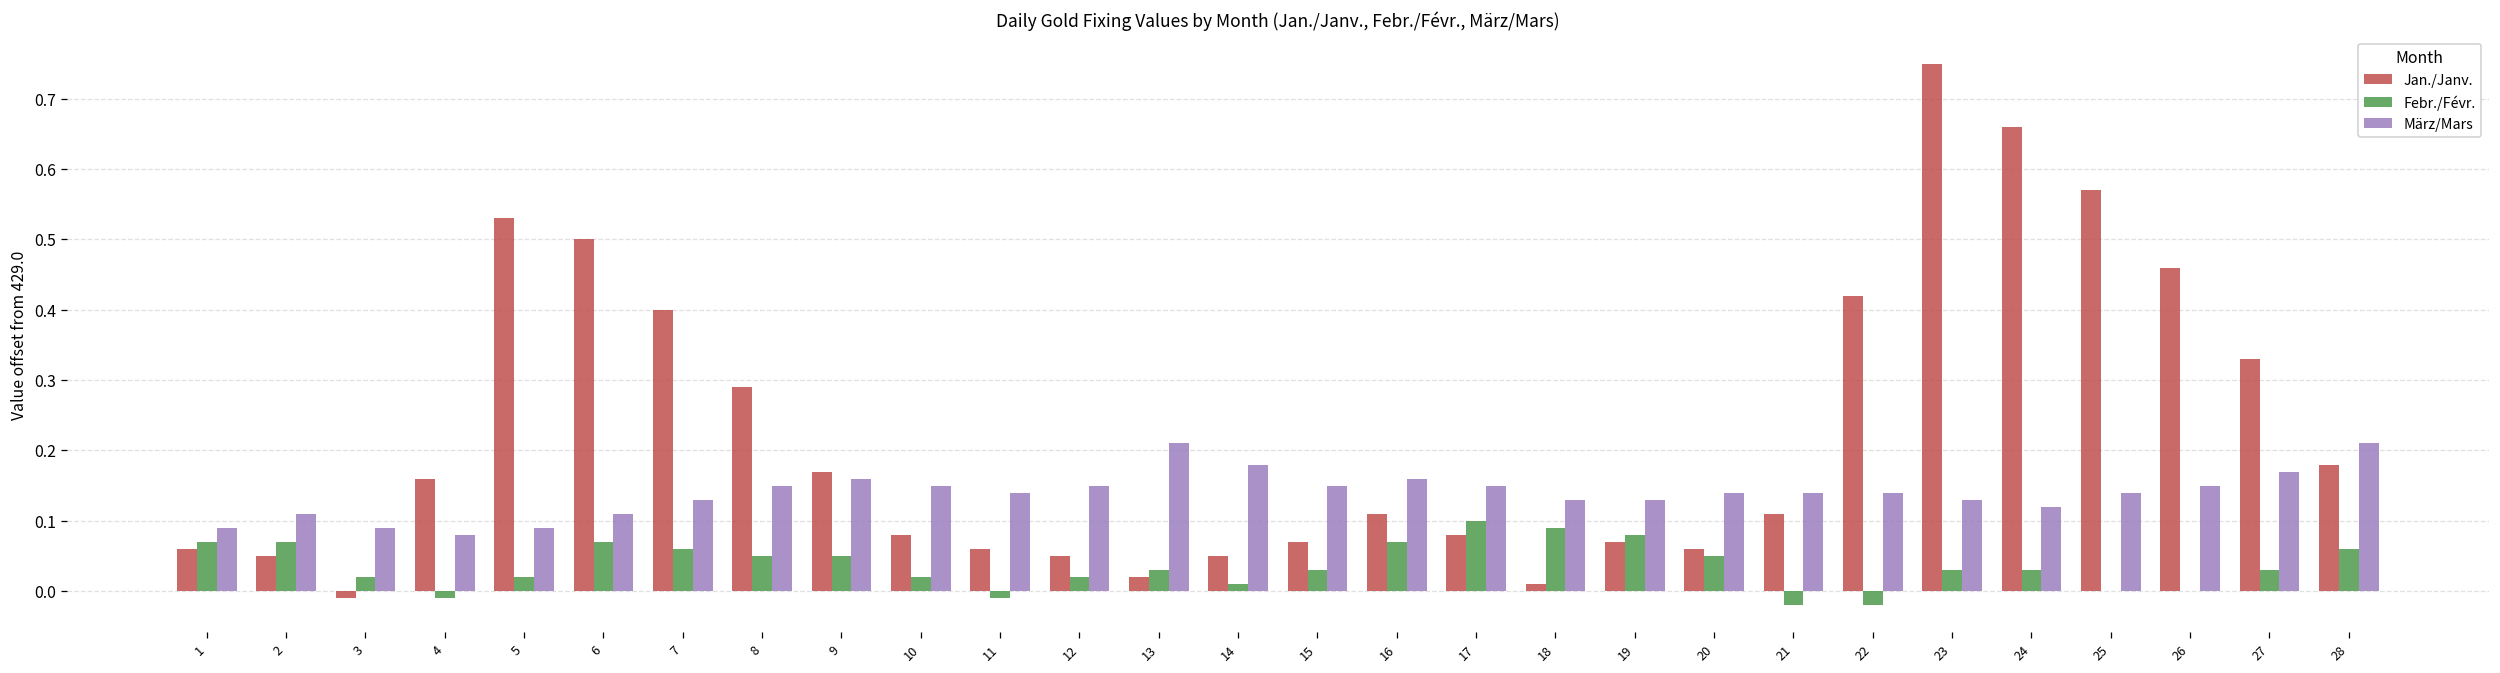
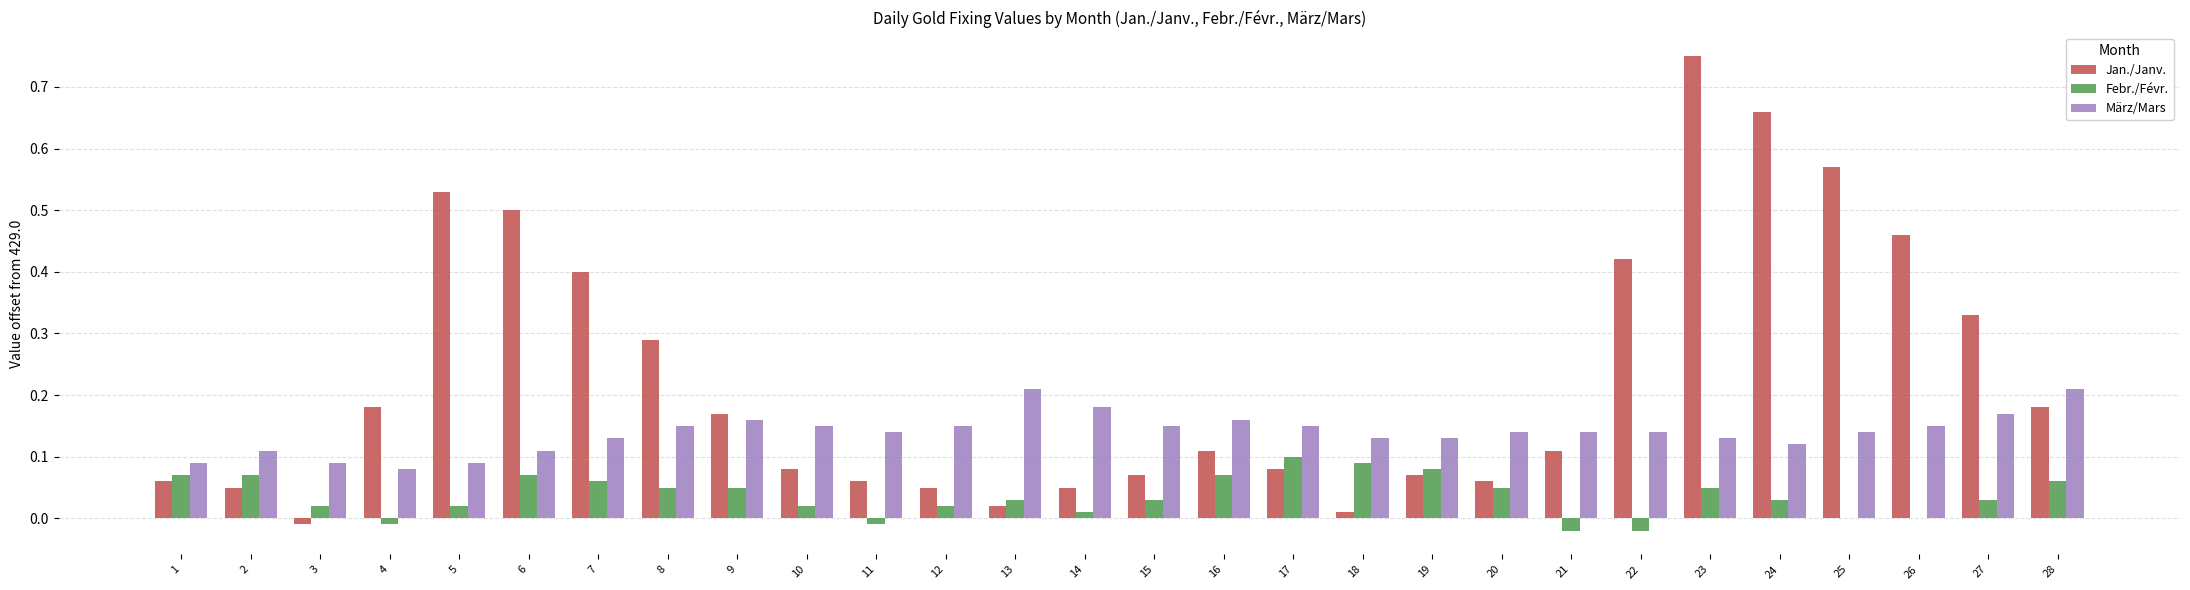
  {
    "Jan./Janv.": {
      "1": 0.06,
      "2": 0.05,
      "3": -0.01,
-     "4": 0.16,
+     "4": 0.18,
      "5": 0.53,
      "6": 0.50,
      "7": 0.40,
      "8": 0.29,
      "9": 0.17,
      "10": 0.08,
      "11": 0.06,
      "12": 0.05,
      "13": 0.02,
      "14": 0.05,
      "15": 0.07,
      "16": 0.11,
      "17": 0.08,
      "18": 0.01,
      "19": 0.07,
      "20": 0.06,
      "21": 0.11,
      "22": 0.42,
      "23": 0.75,
      "24": 0.66,
      "25": 0.57,
      "26": 0.46,
      "27": 0.33,
      "28": 0.18
    },
    "Febr./Févr.": {
      "1": 0.07,
      "2": 0.07,
      "3": 0.02,
      "4": -0.01,
      "5": 0.02,
      "6": 0.07,
      "7": 0.06,
      "8": 0.05,
      "9": 0.05,
      "10": 0.02,
      "11": -0.01,
      "12": 0.02,
      "13": 0.03,
      "14": 0.01,
      "15": 0.03,
      "16": 0.07,
      "17": 0.10,
      "18": 0.09,
      "19": 0.08,
      "20": 0.05,
      "21": -0.02,
      "22": -0.02,
-     "23": 0.03,
+     "23": 0.05,
      "24": 0.03,
      "25": 0.00,
      "26": 0.00,
      "27": 0.03,
      "28": 0.06
    },
    "März/Mars": {
      "1": 0.09,
      "2": 0.11,
      "3": 0.09,
      "4": 0.08,
      "5": 0.09,
      "6": 0.11,
      "7": 0.13,
      "8": 0.15,
      "9": 0.16,
      "10": 0.15,
      "11": 0.14,
      "12": 0.15,
      "13": 0.21,
      "14": 0.18,
      "15": 0.15,
      "16": 0.16,
      "17": 0.15,
      "18": 0.13,
      "19": 0.13,
      "20": 0.14,
      "21": 0.14,
      "22": 0.14,
      "23": 0.13,
      "24": 0.12,
      "25": 0.14,
      "26": 0.15,
      "27": 0.17,
      "28": 0.21
    }
  }
